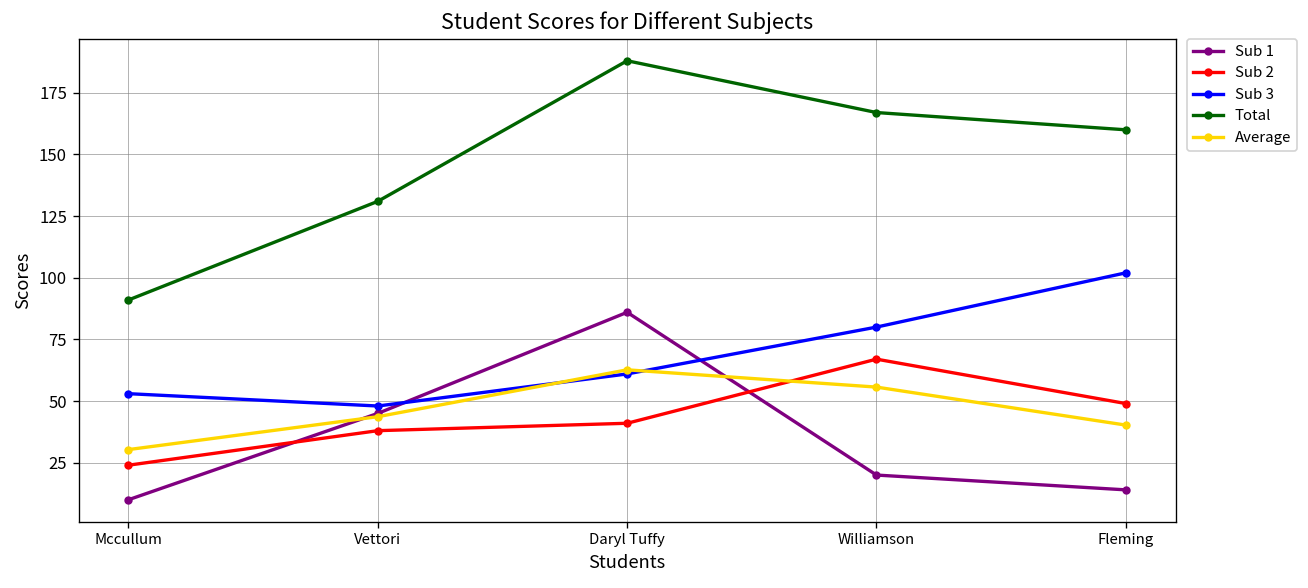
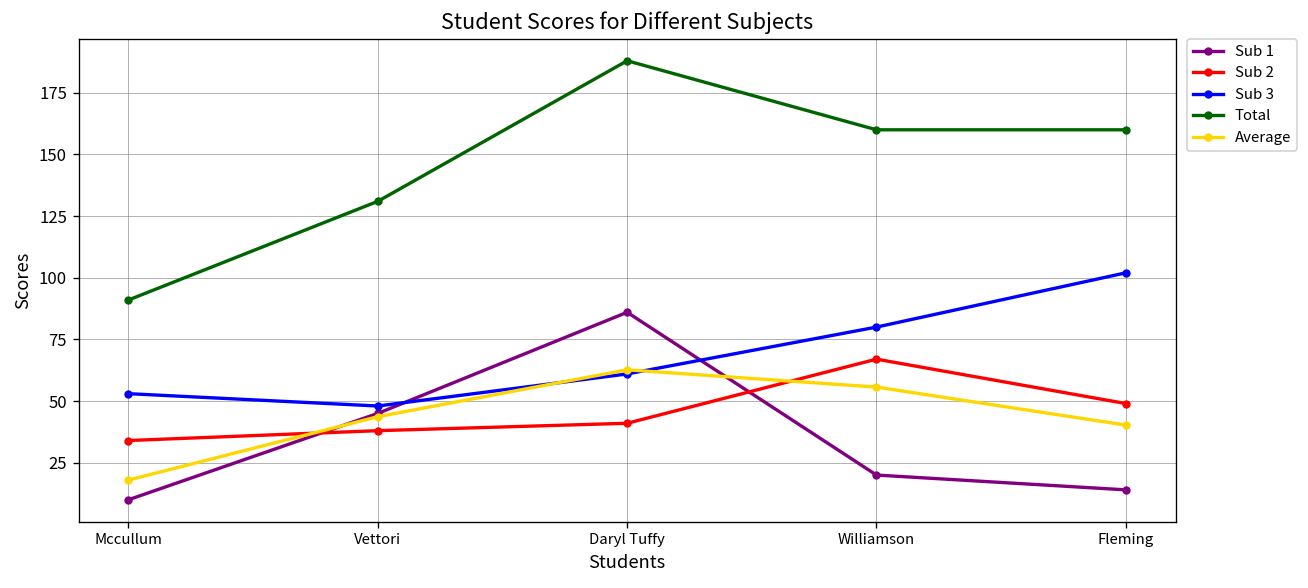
  {
    "Sub 1": {
      "Mccullum": 10,
      "Vettori": 45,
      "Daryl Tuffy": 86,
      "Williamson": 20,
      "Fleming": 14
    },
    "Sub 2": {
-     "Mccullum": 24,
+     "Mccullum": 34,
      "Vettori": 38,
      "Daryl Tuffy": 41,
      "Williamson": 67,
      "Fleming": 49
    },
    "Sub 3": {
      "Mccullum": 53,
      "Vettori": 48,
      "Daryl Tuffy": 61,
      "Williamson": 80,
      "Fleming": 102
    },
    "Total": {
      "Mccullum": 91,
      "Vettori": 131,
      "Daryl Tuffy": 188,
-     "Williamson": 167,
+     "Williamson": 160,
      "Fleming": 160
    },
    "Average": {
-     "Mccullum": 30,
+     "Mccullum": 18,
      "Vettori": 44,
      "Daryl Tuffy": 63,
      "Williamson": 56,
      "Fleming": 40
    }
  }
